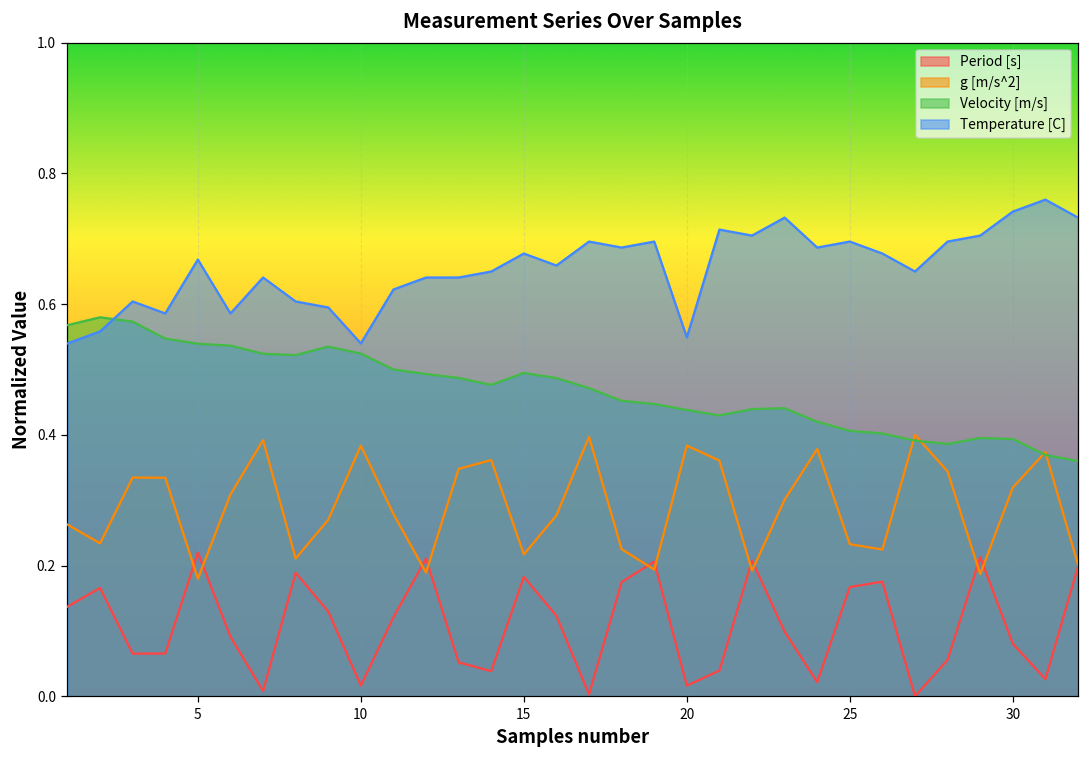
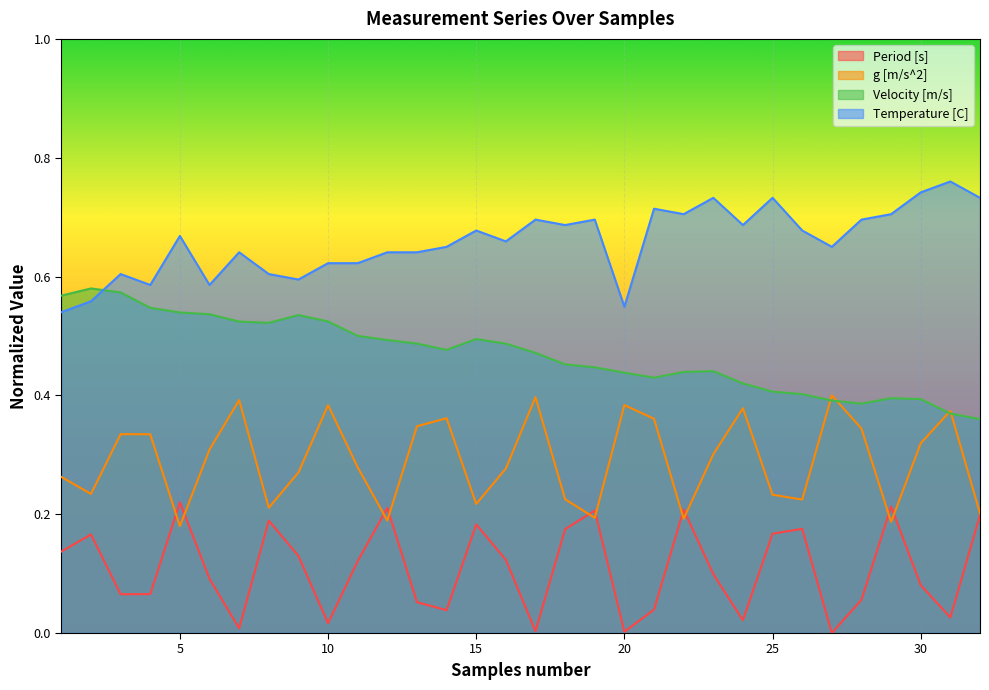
  {
    "Period [s]": {
      "5": 0.22,
      "10": 0.02,
      "15": 0.18,
-     "20": 0.02,
+     "20": 0.00,
      "25": 0.17,
      "30": 0.08
    },
    "g [m/s^2]": {
      "5": 0.18,
      "10": 0.38,
      "15": 0.22,
      "20": 0.38,
      "25": 0.23,
      "30": 0.32
    },
    "Velocity [m/s]": {
      "5": 0.54,
      "10": 0.52,
      "15": 0.49,
      "20": 0.44,
      "25": 0.41,
      "30": 0.39
    },
    "Temperature [C]": {
      "5": 0.67,
-     "10": 0.54,
+     "10": 0.62,
      "15": 0.68,
      "20": 0.55,
-     "25": 0.70,
+     "25": 0.73,
      "30": 0.74
    }
  }
